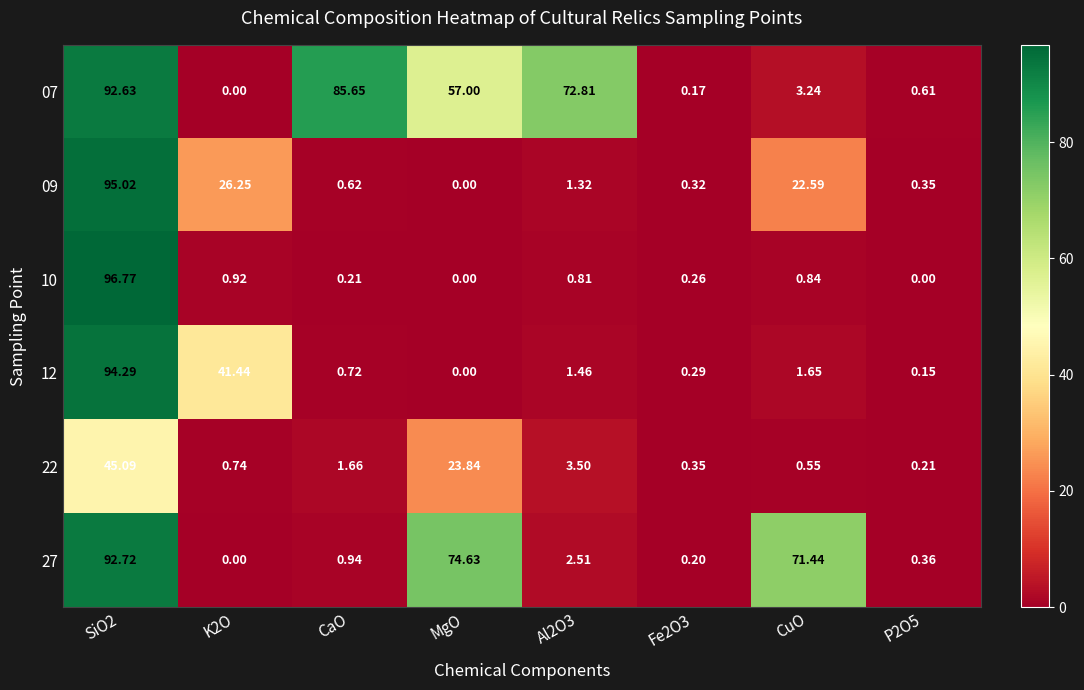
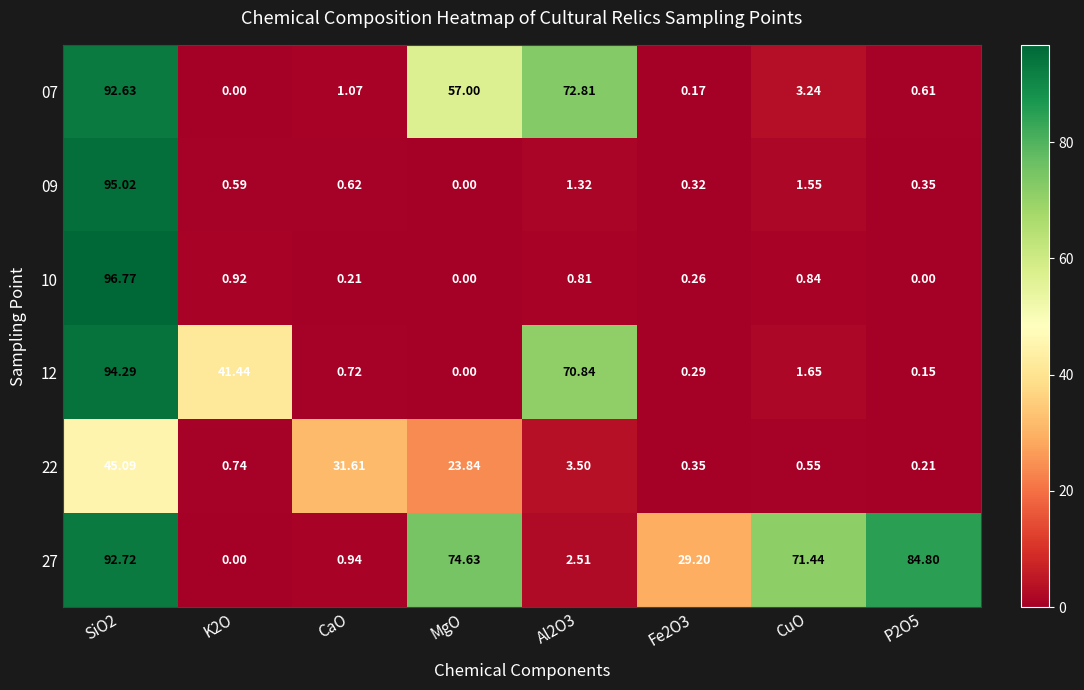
  {
    "07": {
      "SiO2": 92.63,
      "K2O": 0.00,
-     "CaO": 85.65,
+     "CaO": 1.07,
      "MgO": 57.00,
      "Al2O3": 72.81,
      "Fe2O3": 0.17,
      "CuO": 3.24,
      "P2O5": 0.61
    },
    "09": {
      "SiO2": 95.02,
-     "K2O": 26.25,
+     "K2O": 0.59,
      "CaO": 0.62,
      "MgO": 0.00,
      "Al2O3": 1.32,
      "Fe2O3": 0.32,
-     "CuO": 22.59,
+     "CuO": 1.55,
      "P2O5": 0.35
    },
    "10": {
      "SiO2": 96.77,
      "K2O": 0.92,
      "CaO": 0.21,
      "MgO": 0.00,
      "Al2O3": 0.81,
      "Fe2O3": 0.26,
      "CuO": 0.84,
      "P2O5": 0.00
    },
    "12": {
      "SiO2": 94.29,
      "K2O": 41.44,
      "CaO": 0.72,
      "MgO": 0.00,
-     "Al2O3": 1.46,
+     "Al2O3": 70.84,
      "Fe2O3": 0.29,
      "CuO": 1.65,
      "P2O5": 0.15
    },
    "22": {
      "SiO2": 45.09,
      "K2O": 0.74,
-     "CaO": 1.66,
+     "CaO": 31.61,
      "MgO": 23.84,
      "Al2O3": 3.50,
      "Fe2O3": 0.35,
      "CuO": 0.55,
      "P2O5": 0.21
    },
    "27": {
      "SiO2": 92.72,
      "K2O": 0.00,
      "CaO": 0.94,
      "MgO": 74.63,
      "Al2O3": 2.51,
-     "Fe2O3": 0.20,
+     "Fe2O3": 29.20,
      "CuO": 71.44,
-     "P2O5": 0.36
+     "P2O5": 84.80
    }
  }
